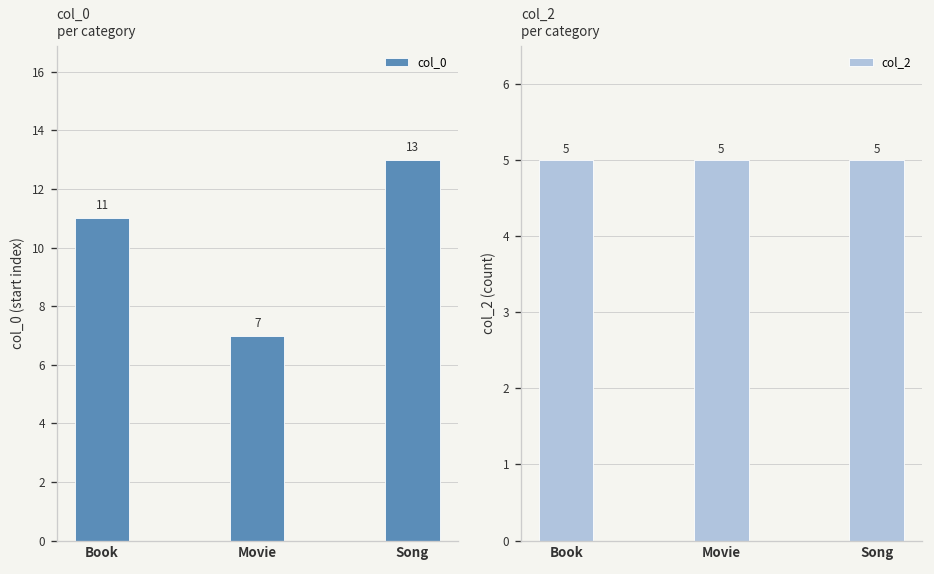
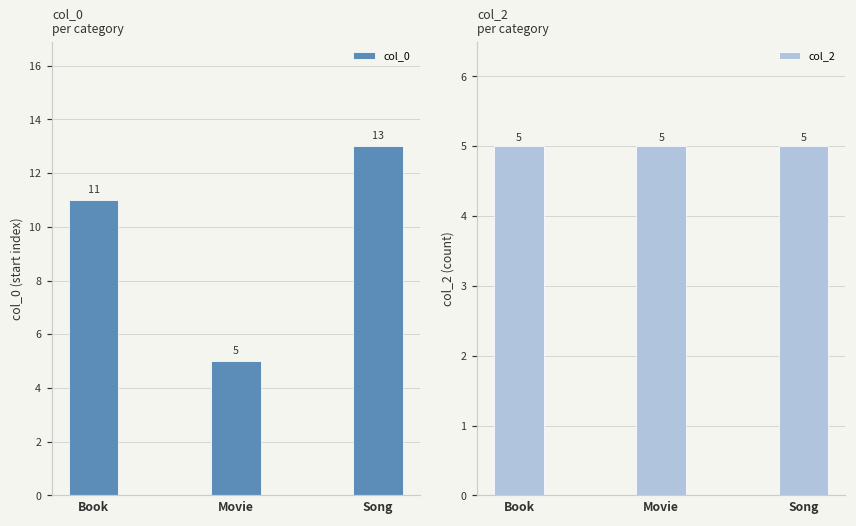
  {
    "col_0 per category": {
      "Book": 11,
-     "Movie": 7,
+     "Movie": 5,
      "Song": 13
    },
    "col_2 per category": {
      "Book": 5,
      "Movie": 5,
      "Song": 5
    }
  }
